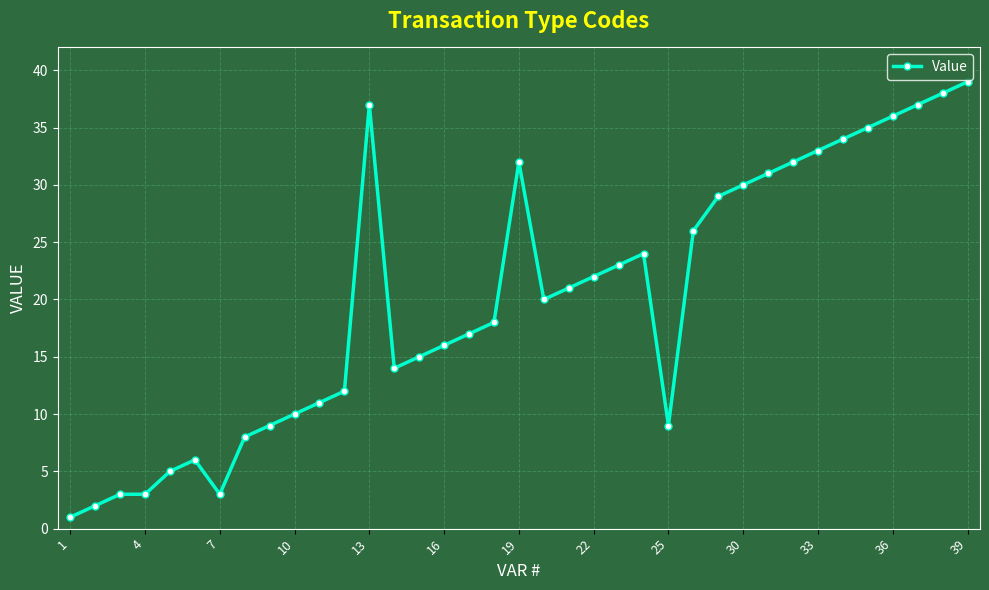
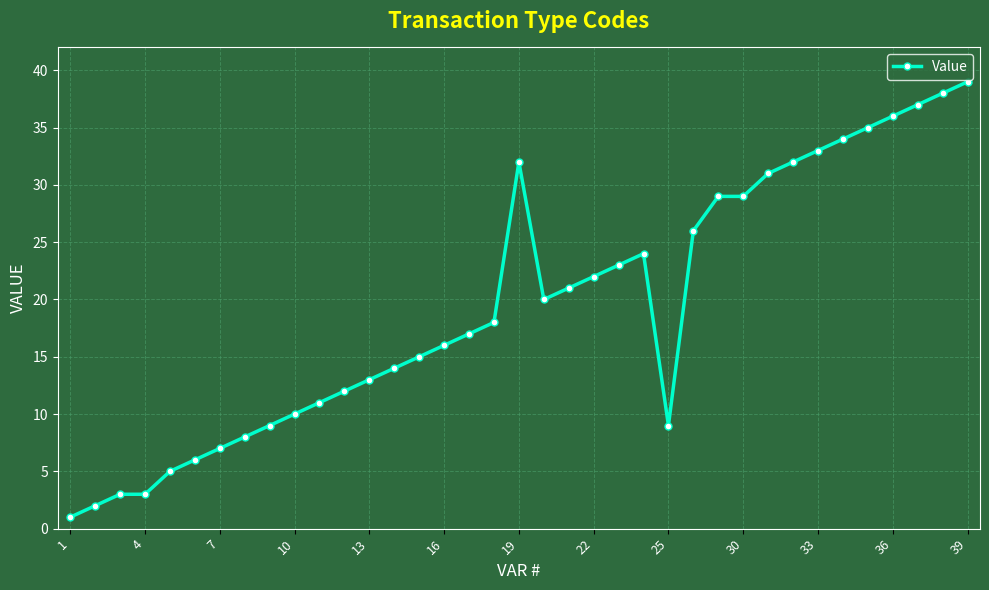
  {
    "1": 1,
    "4": 3,
-   "7": 3,
+   "7": 7,
    "10": 10,
-   "13": 37,
+   "13": 13,
    "16": 16,
    "19": 32,
    "22": 22,
    "25": 9,
-   "30": 30,
+   "30": 29,
    "33": 33,
    "36": 36,
    "39": 39
  }
